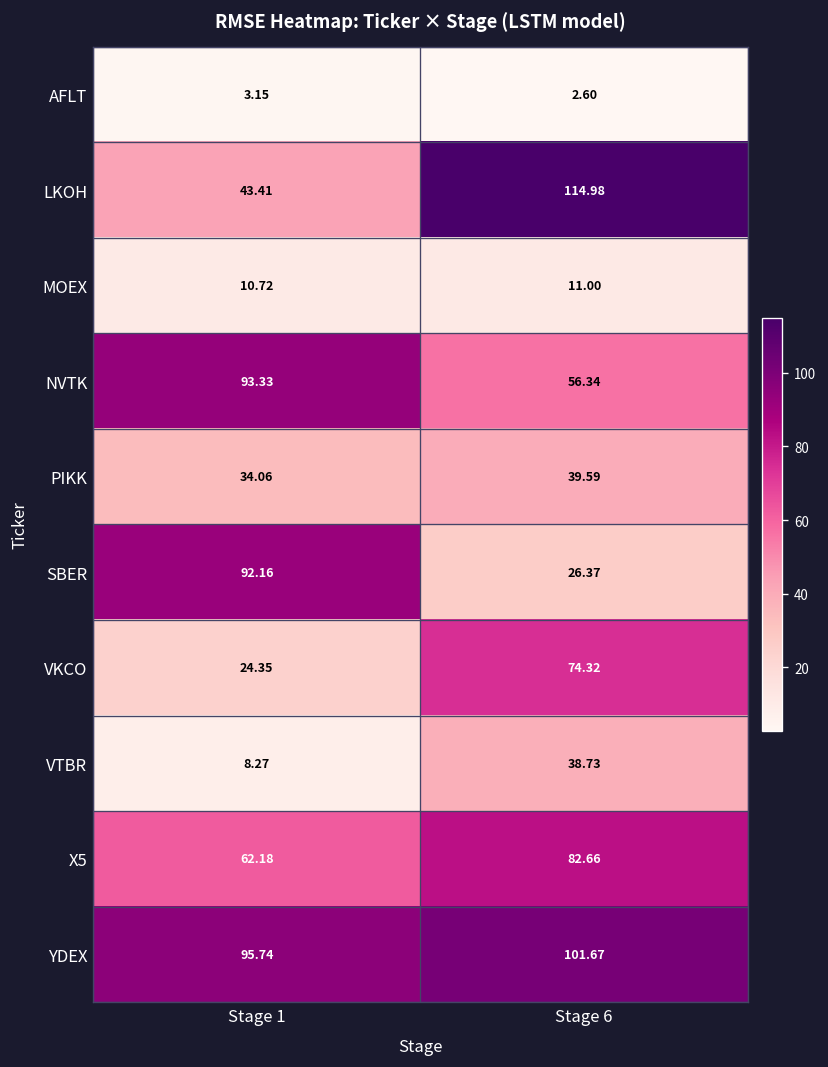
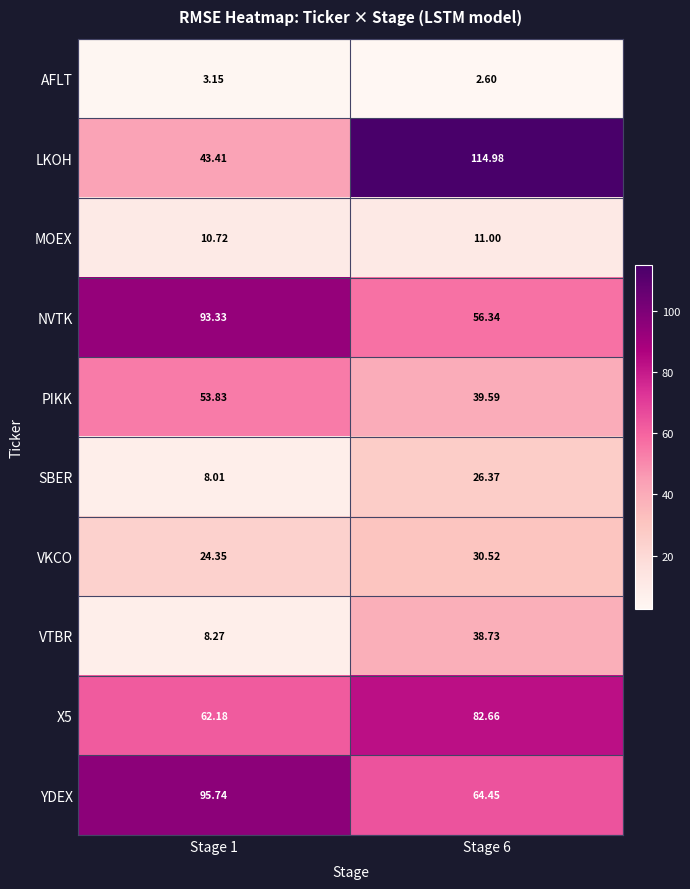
  {
    "AFLT": {
      "Stage 1": 3.15,
      "Stage 6": 2.60
    },
    "LKOH": {
      "Stage 1": 43.41,
      "Stage 6": 114.98
    },
    "MOEX": {
      "Stage 1": 10.72,
      "Stage 6": 11.00
    },
    "NVTK": {
      "Stage 1": 93.33,
      "Stage 6": 56.34
    },
    "PIKK": {
-     "Stage 1": 34.06,
+     "Stage 1": 53.83,
      "Stage 6": 39.59
    },
    "SBER": {
-     "Stage 1": 92.16,
+     "Stage 1": 8.01,
      "Stage 6": 26.37
    },
    "VKCO": {
      "Stage 1": 24.35,
-     "Stage 6": 74.32
+     "Stage 6": 30.52
    },
    "VTBR": {
      "Stage 1": 8.27,
      "Stage 6": 38.73
    },
    "X5": {
      "Stage 1": 62.18,
      "Stage 6": 82.66
    },
    "YDEX": {
      "Stage 1": 95.74,
-     "Stage 6": 101.67
+     "Stage 6": 64.45
    }
  }
